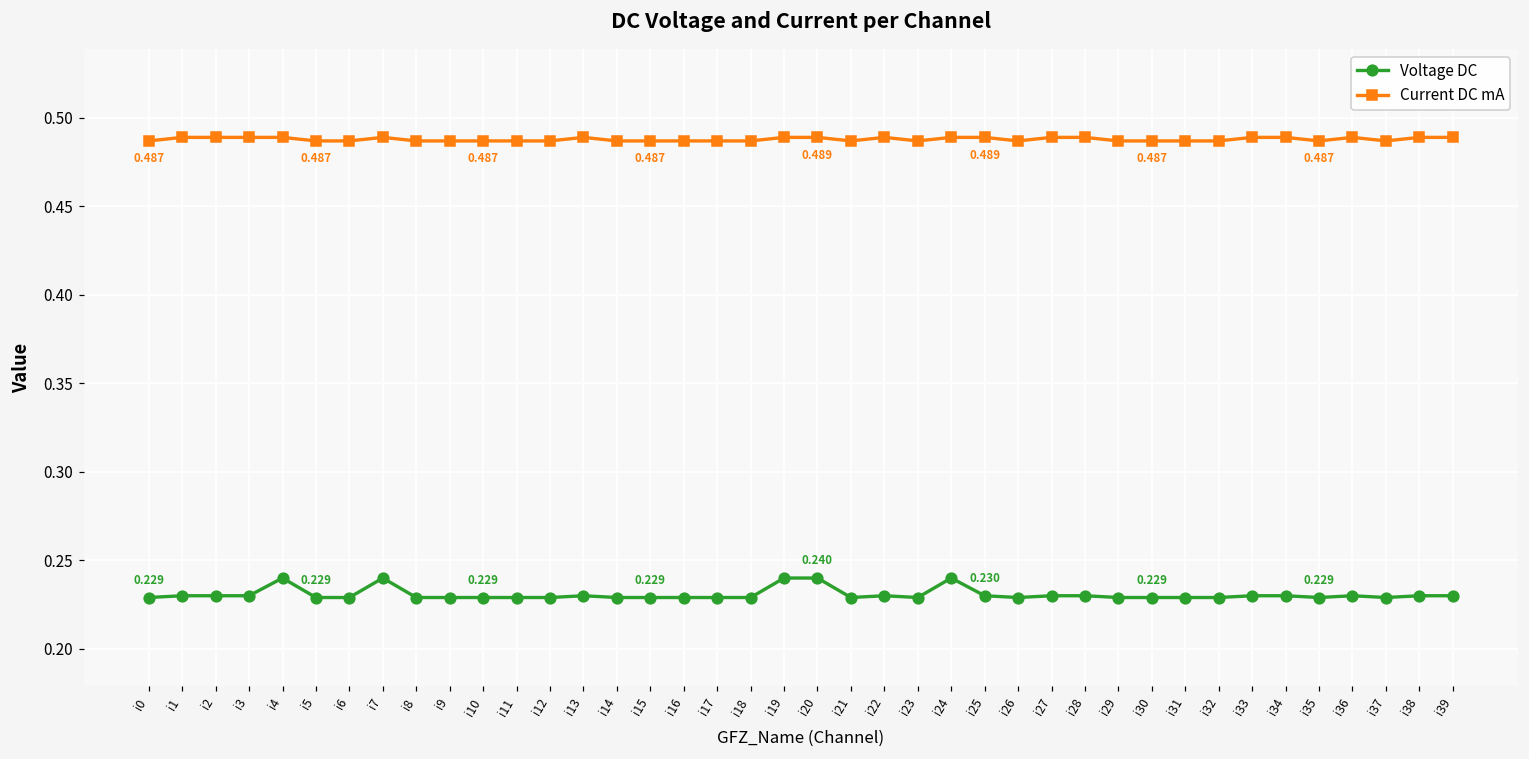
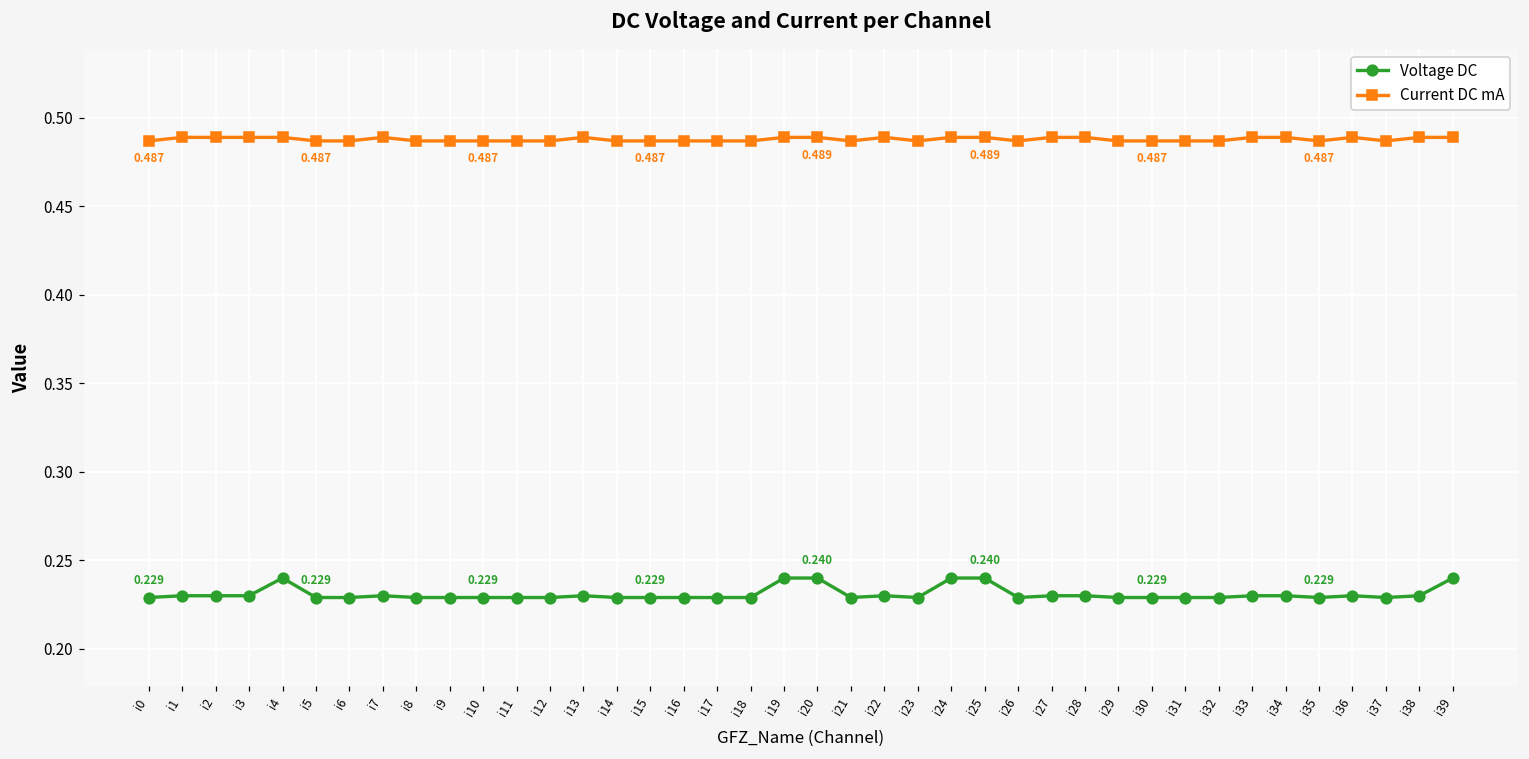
  {
    "Voltage DC": {
      "i0": 0.229,
      "i5": 0.229,
-     "i7": 0.24,
+     "i7": 0.23,
      "i10": 0.229,
      "i15": 0.229,
      "i20": 0.240,
-     "i25": 0.230,
+     "i25": 0.240,
      "i30": 0.229,
      "i35": 0.229,
-     "i39": 0.23
+     "i39": 0.24
    },
    "Current DC mA": {
      "i0": 0.487,
      "i5": 0.487,
      "i10": 0.487,
      "i15": 0.487,
      "i20": 0.489,
      "i25": 0.489,
      "i30": 0.487,
      "i35": 0.487
    }
  }
